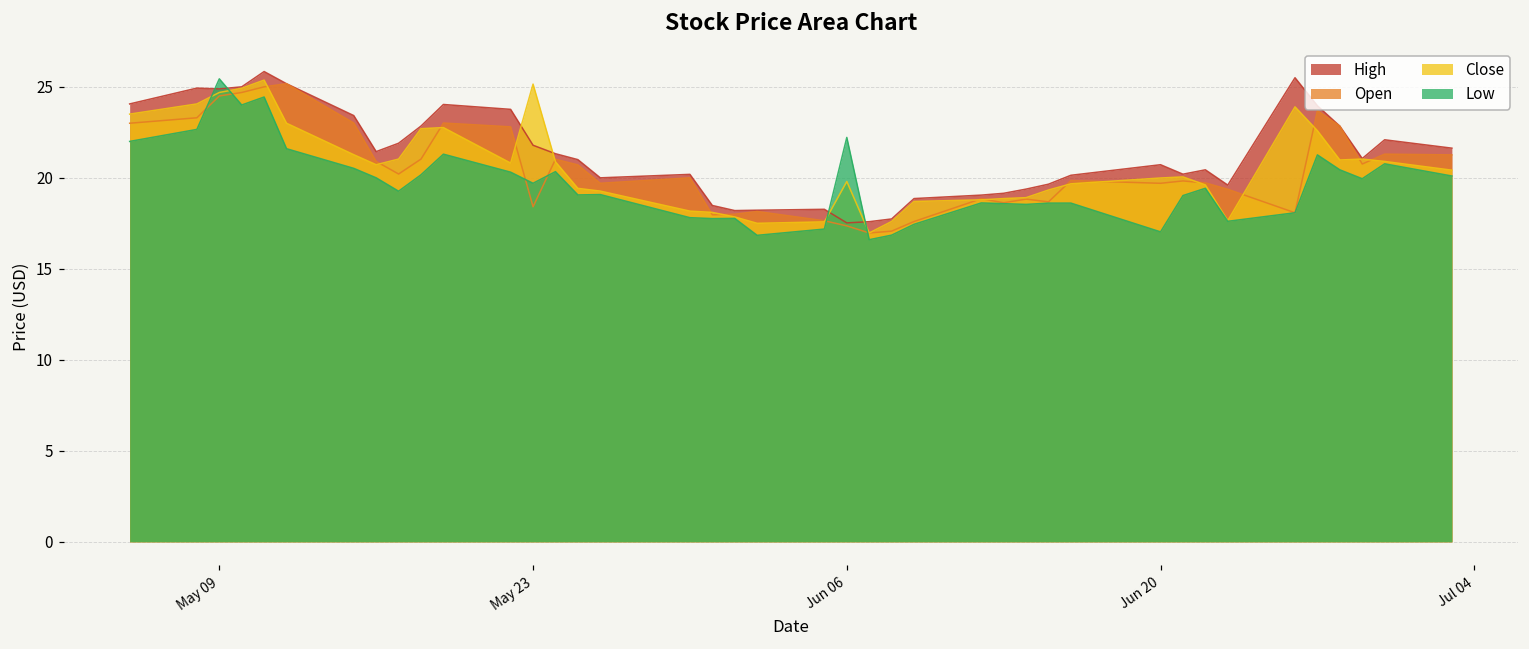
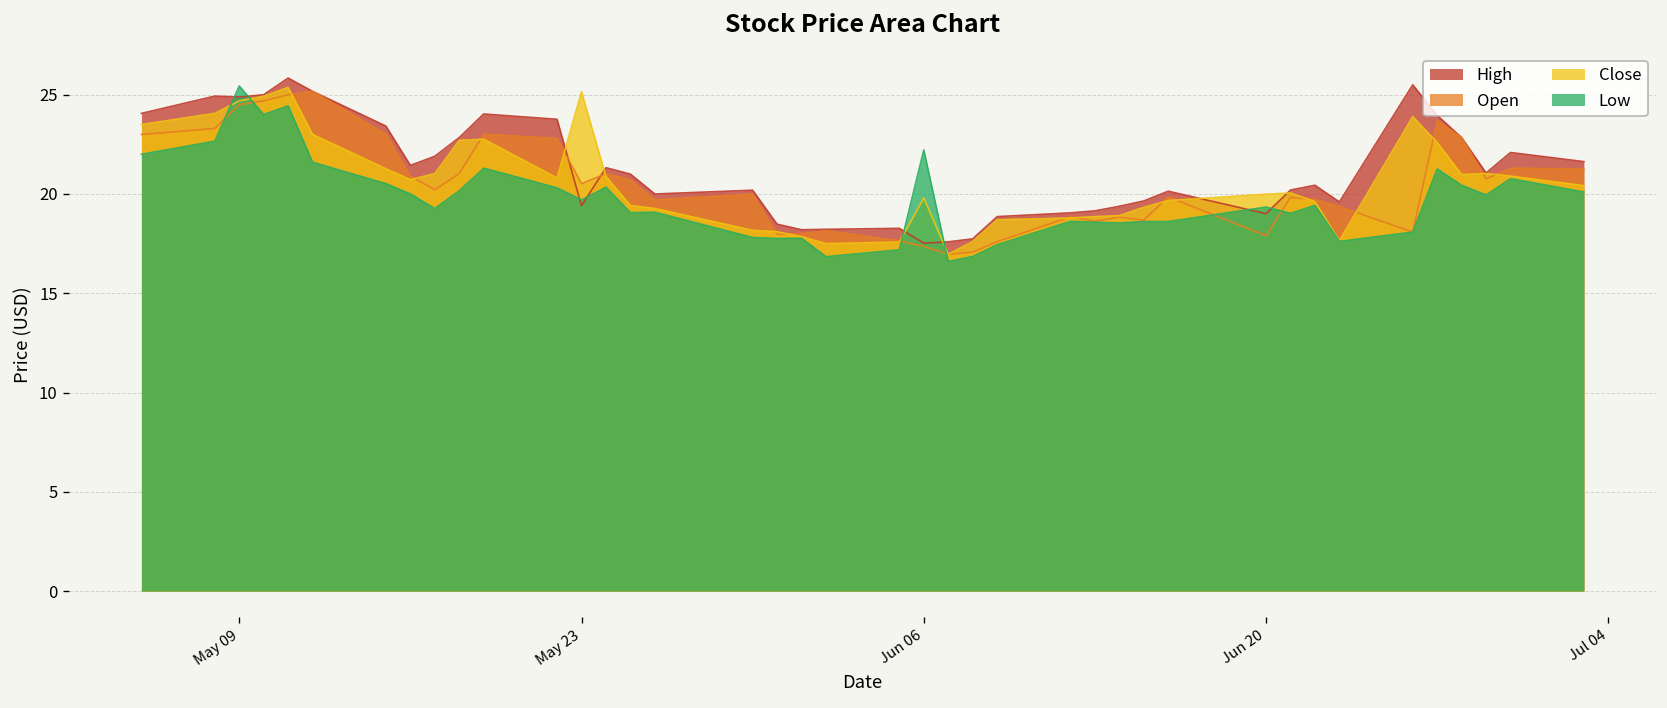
  {
    "High": {
      "May 09": 24.9,
-     "May 23": 21.8,
+     "May 23": 19.4,
      "Jun 06": 17.5,
-     "Jun 20": 20.7
+     "Jun 20": 19.0
    },
    "Open": {
      "May 09": 24.5,
-     "May 23": 18.4,
+     "May 23": 20.5,
      "Jun 06": 17.4,
-     "Jun 20": 19.7
+     "Jun 20": 17.9
    },
    "Close": {
      "May 09": 24.7,
      "May 23": 25.2,
      "Jun 06": 19.8,
      "Jun 20": 20.0
    },
    "Low": {
      "May 09": 25.4,
      "May 23": 19.7,
      "Jun 06": 22.2,
-     "Jun 20": 17.0
+     "Jun 20": 19.3
    }
  }
